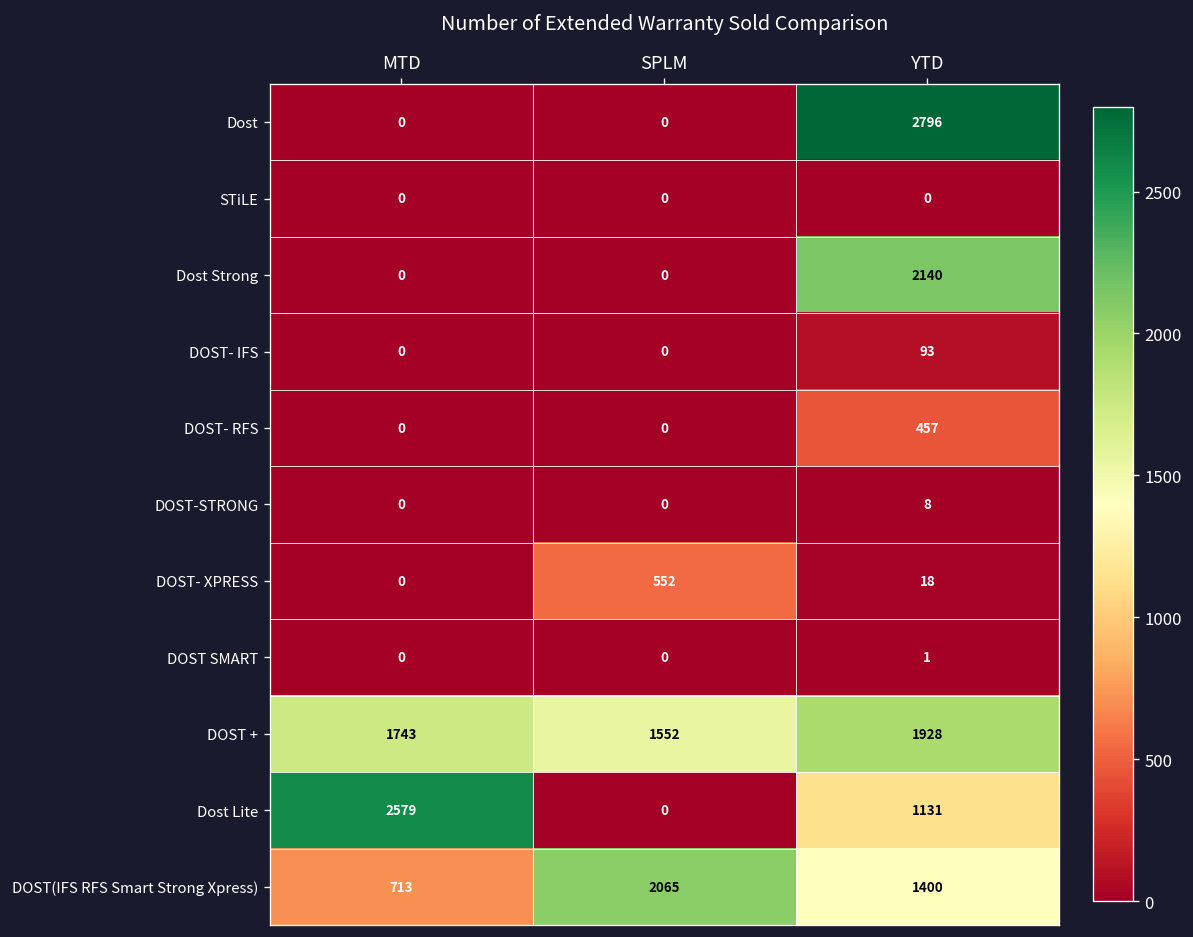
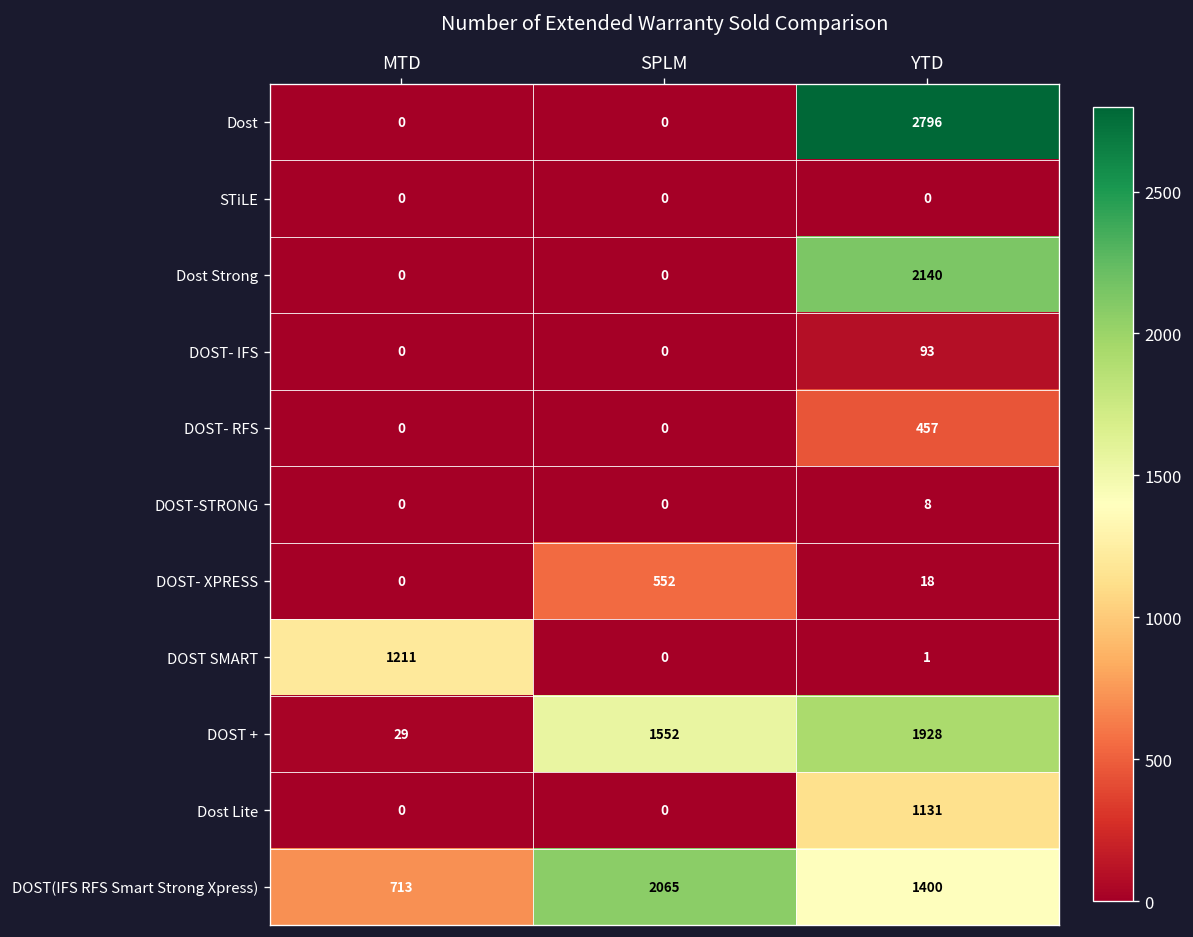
  {
    "Dost": {
      "MTD": 0,
      "SPLM": 0,
      "YTD": 2796
    },
    "STiLE": {
      "MTD": 0,
      "SPLM": 0,
      "YTD": 0
    },
    "Dost Strong": {
      "MTD": 0,
      "SPLM": 0,
      "YTD": 2140
    },
    "DOST- IFS": {
      "MTD": 0,
      "SPLM": 0,
      "YTD": 93
    },
    "DOST- RFS": {
      "MTD": 0,
      "SPLM": 0,
      "YTD": 457
    },
    "DOST-STRONG": {
      "MTD": 0,
      "SPLM": 0,
      "YTD": 8
    },
    "DOST- XPRESS": {
      "MTD": 0,
      "SPLM": 552,
      "YTD": 18
    },
    "DOST SMART": {
-     "MTD": 0,
+     "MTD": 1211,
      "SPLM": 0,
      "YTD": 1
    },
    "DOST +": {
-     "MTD": 1743,
+     "MTD": 29,
      "SPLM": 1552,
      "YTD": 1928
    },
    "Dost Lite": {
-     "MTD": 2579,
+     "MTD": 0,
      "SPLM": 0,
      "YTD": 1131
    },
    "DOST(IFS RFS Smart Strong Xpress)": {
      "MTD": 713,
      "SPLM": 2065,
      "YTD": 1400
    }
  }
